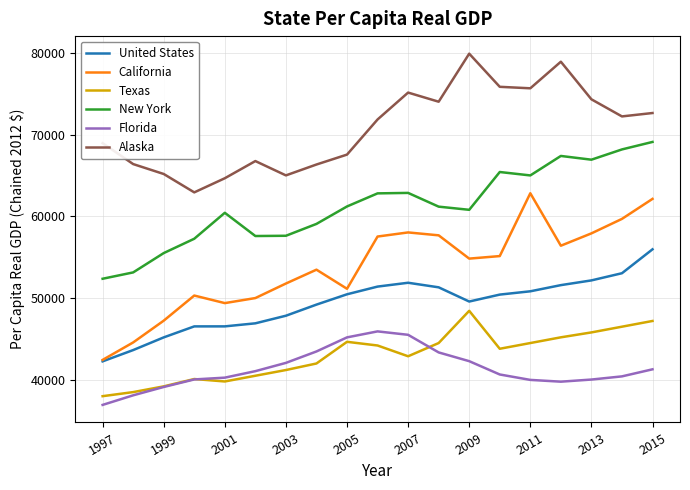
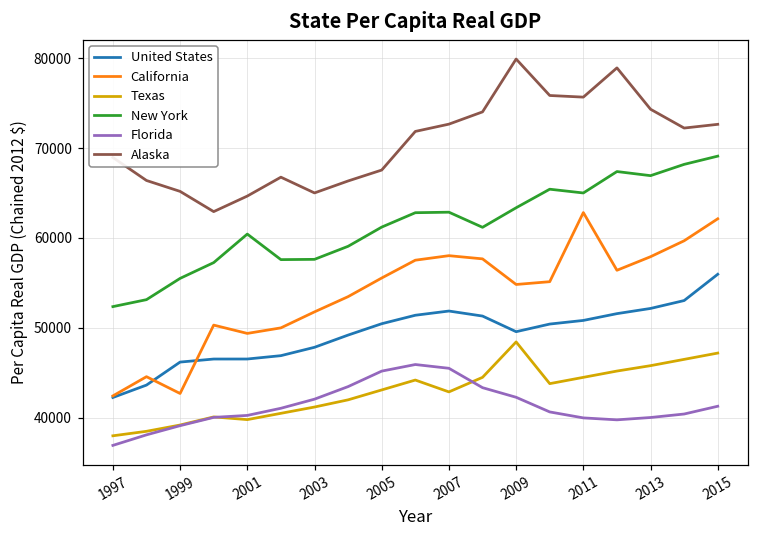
  {
    "United States": {
-     "1999": 45000,
+     "1999": 46000,
      "2001": 47000,
      "2003": 48000,
      "2005": 50000,
      "2007": 52000,
      "2009": 50000,
      "2011": 51000,
      "2013": 52000,
      "2015": 56000
    },
    "California": {
-     "1999": 47000,
+     "1999": 43000,
      "2001": 49000,
      "2003": 52000,
-     "2005": 51000,
+     "2005": 56000,
      "2007": 58000,
      "2009": 55000,
      "2011": 63000,
      "2013": 58000,
      "2015": 62000
    },
    "Texas": {
      "1997": 38000,
      "2001": 40000,
      "2003": 41000,
-     "2005": 45000,
+     "2005": 43000,
      "2007": 43000,
      "2009": 48000,
      "2011": 45000,
      "2013": 46000,
      "2015": 47000
    },
    "New York": {
      "1997": 52000,
      "1999": 56000,
      "2001": 60000,
      "2003": 58000,
      "2005": 61000,
      "2007": 63000,
-     "2009": 61000,
+     "2009": 63000,
      "2011": 65000,
      "2013": 67000,
      "2015": 69000
    },
    "Florida": {
      "1997": 37000,
      "2001": 40000,
      "2003": 42000,
      "2005": 45000,
      "2007": 46000,
      "2009": 42000,
      "2011": 40000,
      "2013": 40000,
      "2015": 41000
    },
    "Alaska": {
      "1999": 65000,
      "2001": 65000,
      "2003": 65000,
      "2005": 68000,
-     "2007": 75000,
+     "2007": 73000,
      "2009": 80000,
      "2011": 76000,
      "2013": 74000,
      "2015": 73000
    }
  }
